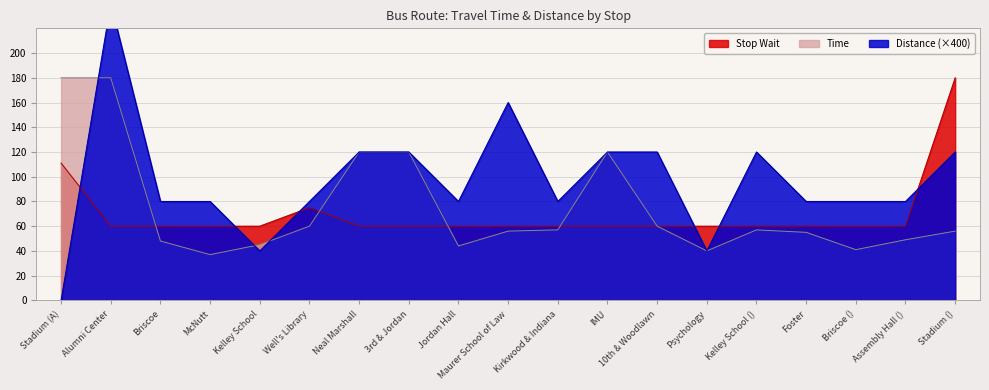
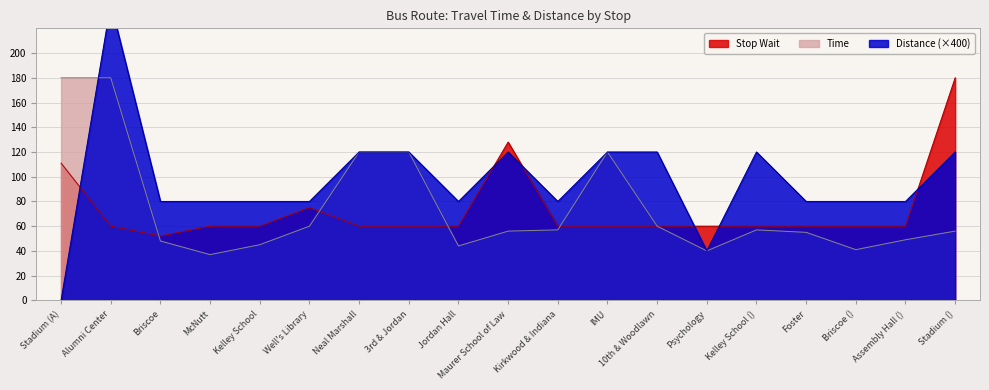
  {
    "Stop Wait": {
      "Stadium (A)": 111,
      "Alumni Center": 60,
-     "Briscoe": 60,
+     "Briscoe": 52,
      "McNutt": 60,
      "Kelley School": 60,
      "Well's Library": 75,
      "Neal Marshall": 60,
      "3rd & Jordan": 60,
      "Jordan Hall": 60,
-     "Maurer School of Law": 60,
+     "Maurer School of Law": 128,
      "Kirkwood & Indiana": 60,
      "IMU": 60,
      "Psychology": 60,
      "Kelley School ()": 60,
      "Foster": 60,
      "Briscoe ()": 60,
      "Assembly Hall ()": 60,
      "Stadium ()": 180
    },
    "Time": {
      "Stadium (A)": 180,
      "Alumni Center": 180,
      "Briscoe": 48,
      "McNutt": 37,
      "Kelley School": 45,
      "Well's Library": 60,
      "Jordan Hall": 44,
      "Maurer School of Law": 56,
      "Kirkwood & Indiana": 57,
      "Kelley School ()": 57,
      "Foster": 55,
      "Briscoe ()": 41,
      "Assembly Hall ()": 49,
      "Stadium ()": 56
    },
    "Distance (×400)": {
      "Stadium (A)": 0,
      "Briscoe": 80,
      "McNutt": 80,
-     "Kelley School": 40,
+     "Kelley School": 80,
      "Well's Library": 80,
      "Jordan Hall": 80,
-     "Maurer School of Law": 160,
+     "Maurer School of Law": 120,
      "Kirkwood & Indiana": 80,
      "10th & Woodlawn": 120,
      "Kelley School ()": 120,
      "Foster": 80,
      "Briscoe ()": 80,
      "Assembly Hall ()": 80,
      "Stadium ()": 120
    }
  }
